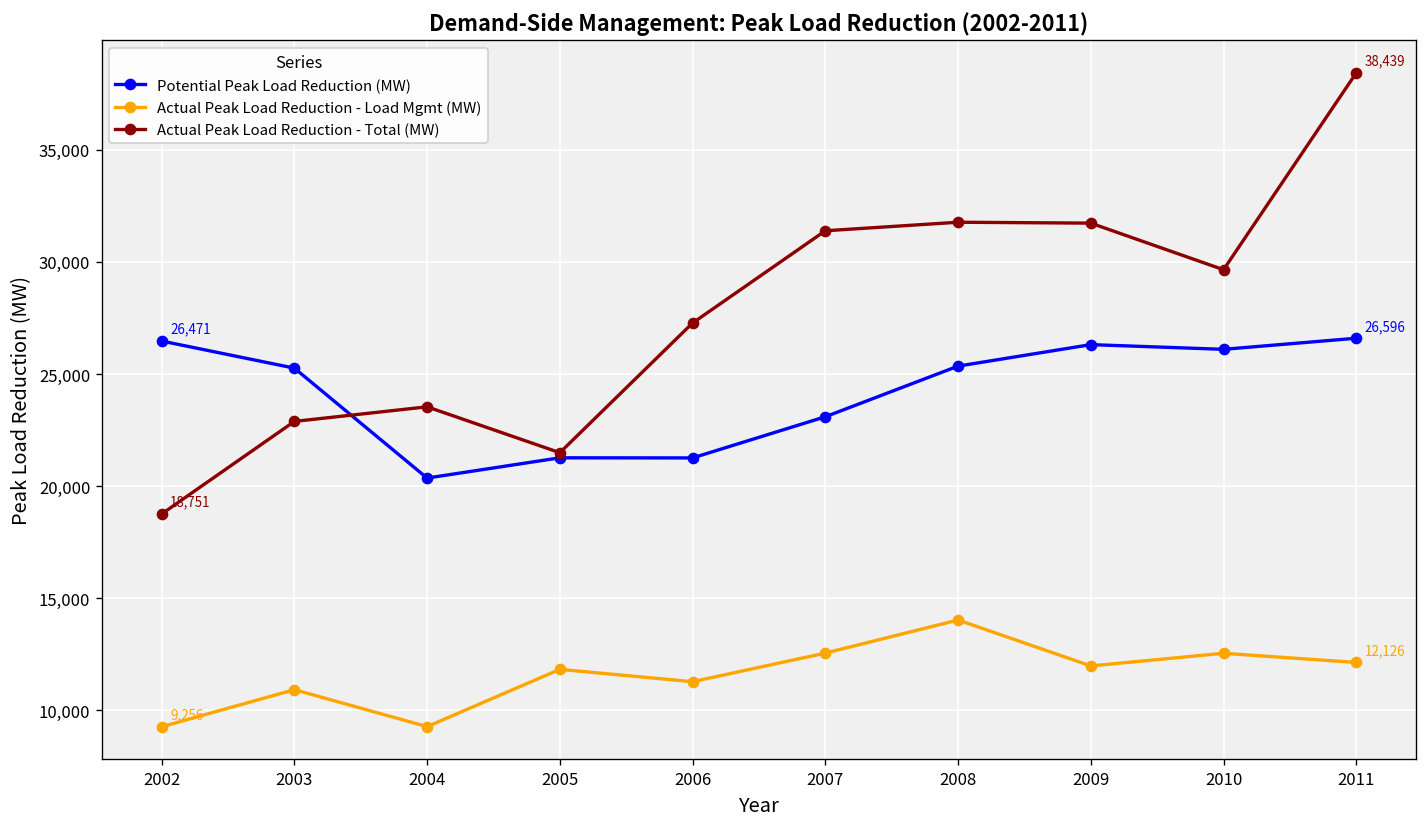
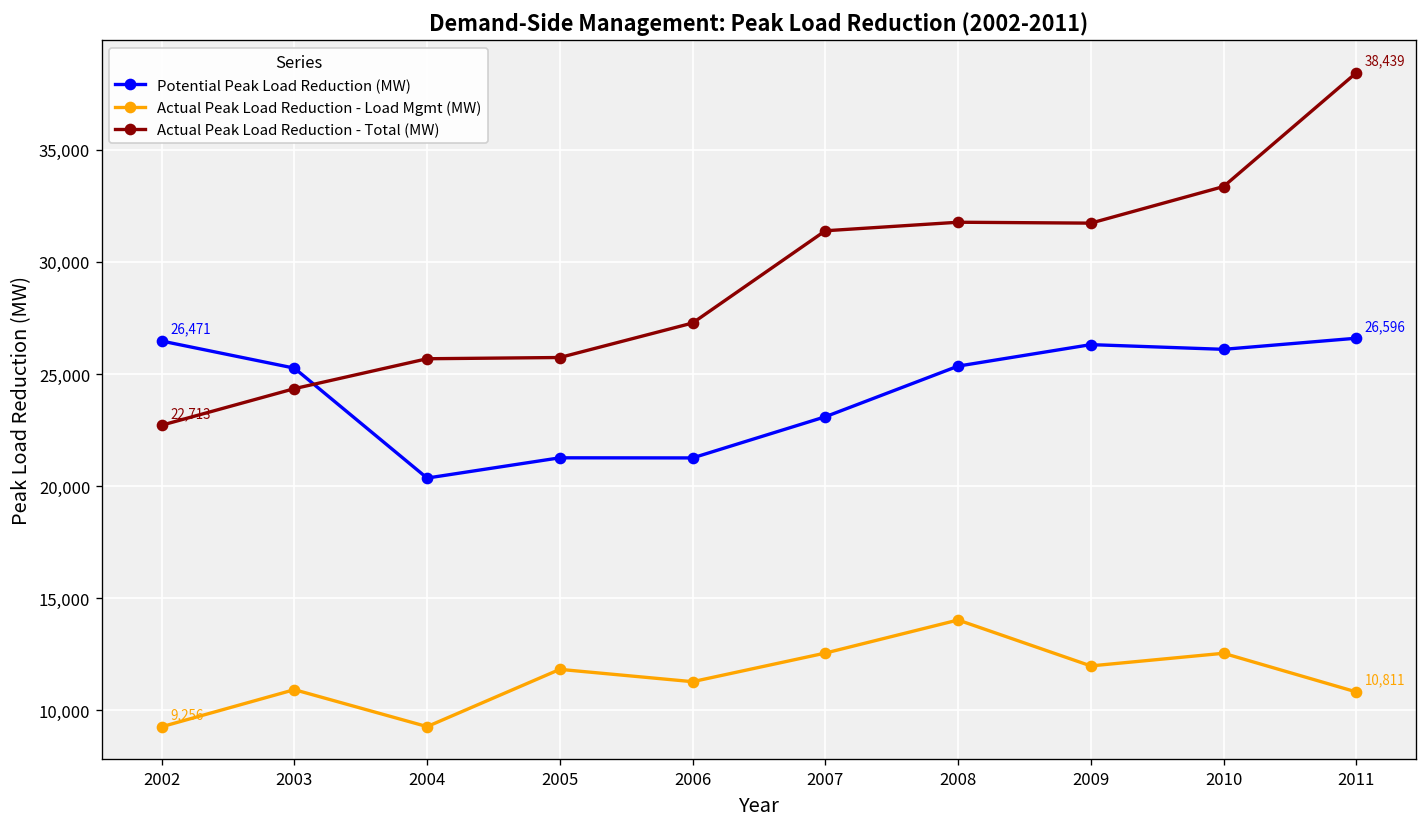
  {
    "Potential Peak Load Reduction (MW)": {
      "2002": "26,471",
      "2011": "26,596"
    },
    "Actual Peak Load Reduction - Load Mgmt (MW)": {
      "2002": "9,256",
-     "2011": "12,126"
+     "2011": "10,811"
    },
    "Actual Peak Load Reduction - Total (MW)": {
-     "2002": "18,751",
-     "2003": "22,900",
-     "2004": "23,500",
-     "2005": "21,500",
-     "2010": "29,700",
+     "2002": "22,713",
+     "2003": "24,300",
+     "2004": "25,700",
+     "2005": "25,700",
+     "2010": "33,400",
      "2011": "38,439"
    }
  }
